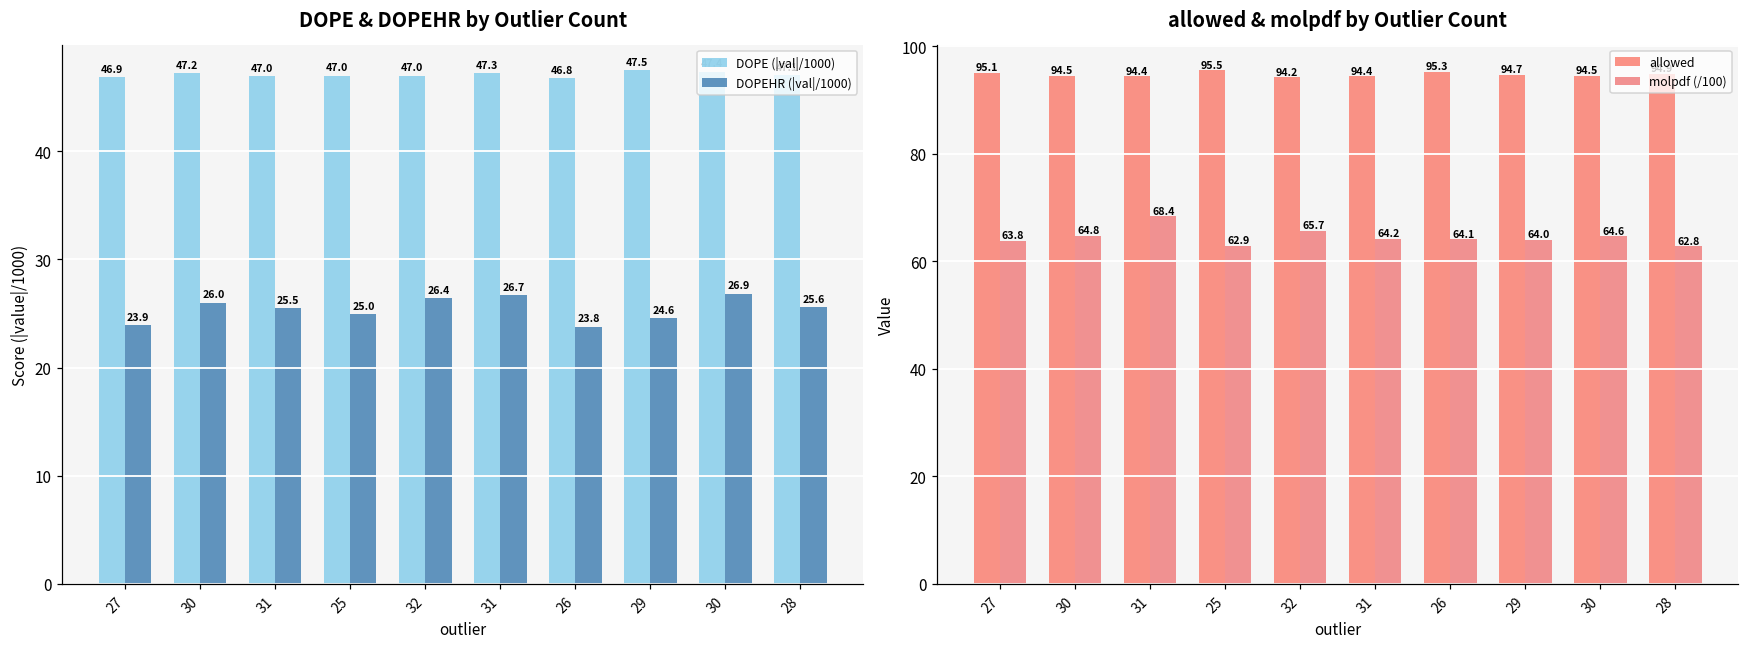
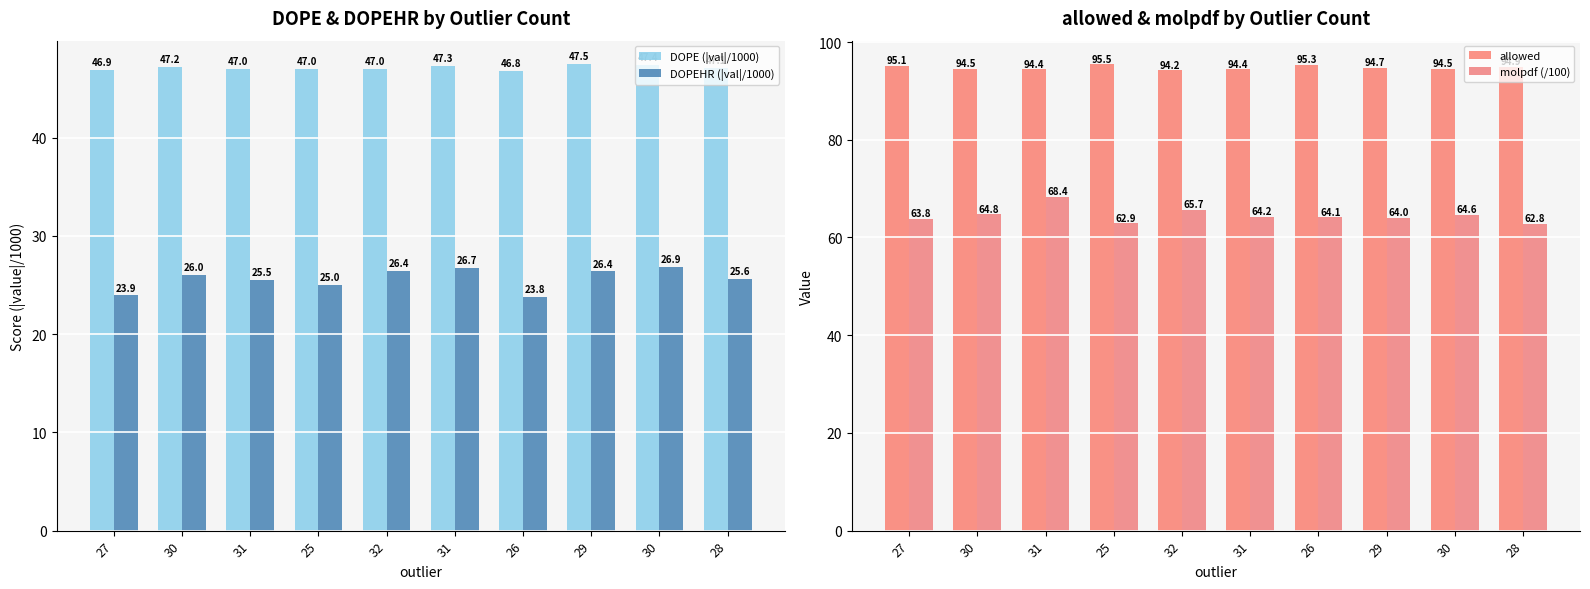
  {
    "DOPE & DOPEHR by Outlier Count": {
      "DOPE (|val|/1000)": {
        "27": 46.9,
        "25": 47.0,
        "32": 47.0,
        "26": 46.8,
        "29": 47.5
      },
      "DOPEHR (|val|/1000)": {
        "27": 23.9,
        "25": 25.0,
        "32": 26.4,
        "26": 23.8,
-       "29": 24.6,
+       "29": 26.4,
        "28": 25.6
      }
    }
  }
